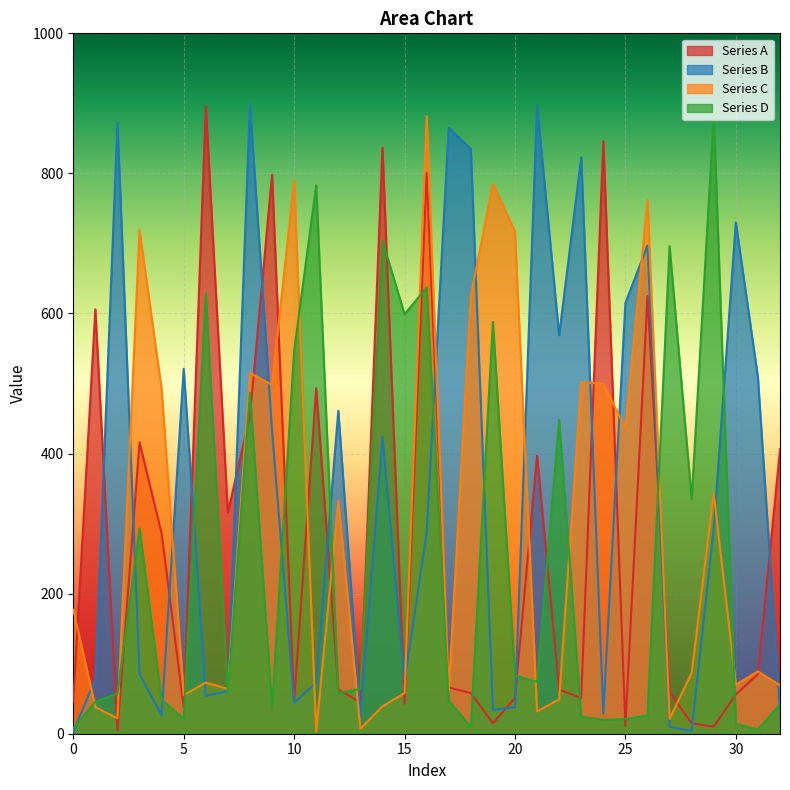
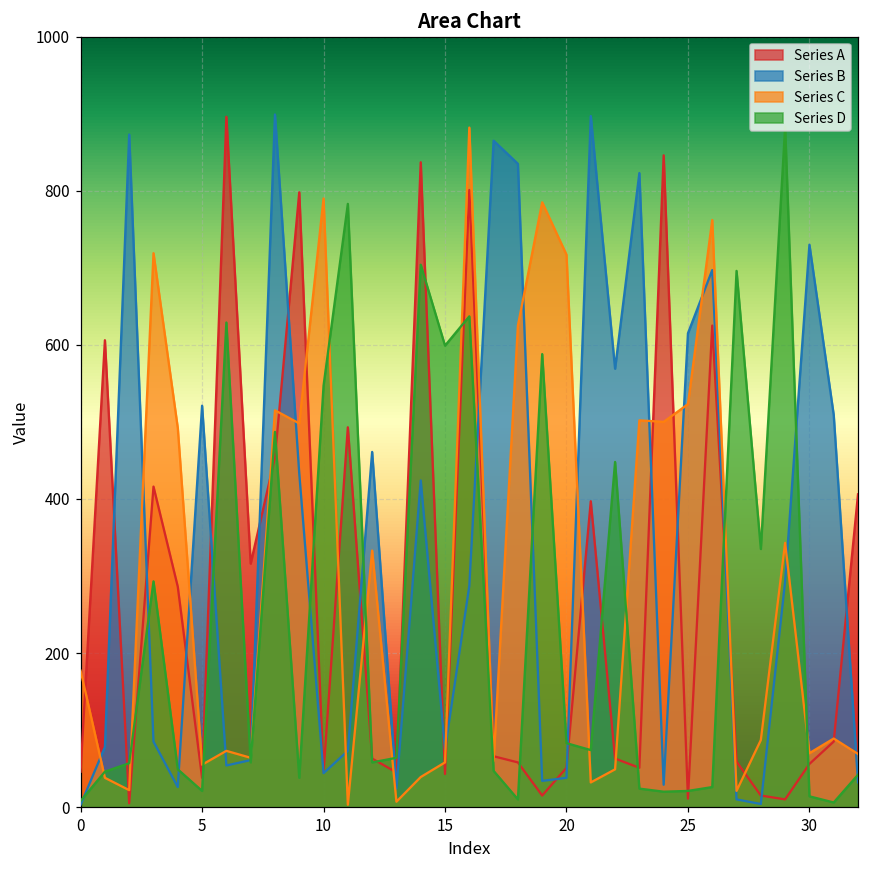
  {
    "Series A": {
      "0": 50,
      "5": 40,
      "15": 40,
      "20": 50,
      "25": 10,
      "30": 60
    },
    "Series B": {
      "0": 0,
      "5": 520,
      "15": 80,
      "20": 40,
      "25": 620,
      "30": 730
    },
    "Series C": {
      "0": 180,
      "5": 60,
      "10": 790,
      "15": 60,
      "20": 720,
-     "25": 440,
+     "25": 520,
      "30": 70
    },
    "Series D": {
      "0": 10,
      "5": 20,
      "10": 550,
      "15": 600,
      "20": 80,
      "25": 20,
      "30": 10
    }
  }
